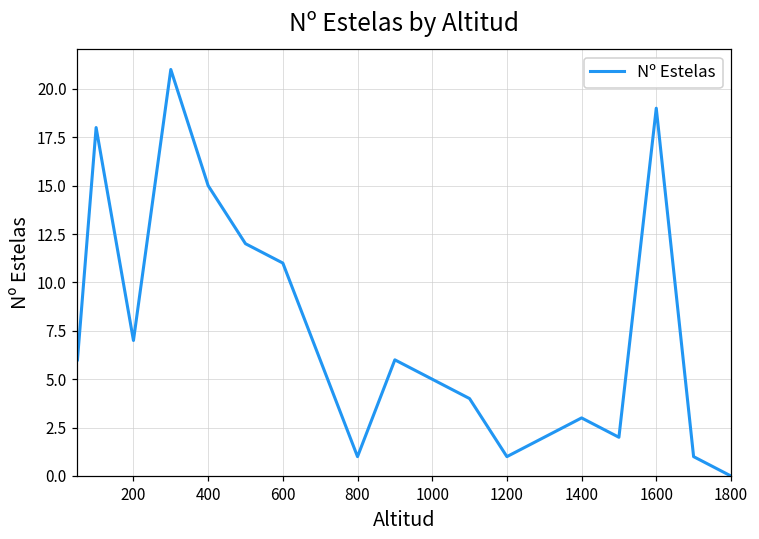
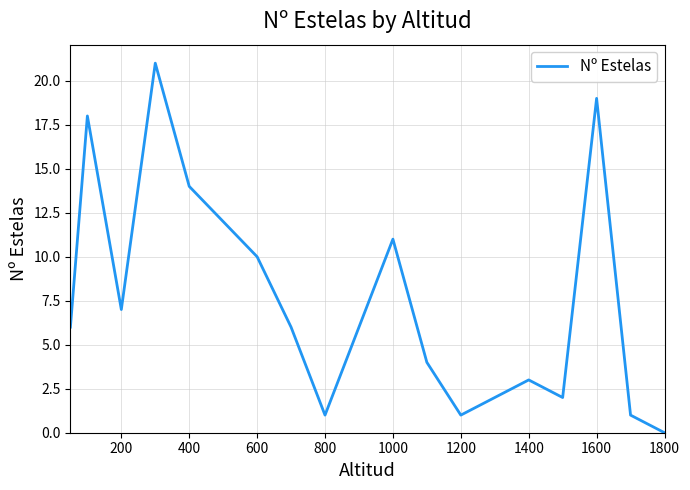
  {
    "200": 7,
-   "400": 15,
-   "600": 11,
+   "400": 14,
+   "600": 10,
    "800": 1,
-   "1000": 5,
+   "1000": 11,
    "1200": 1,
    "1400": 3,
    "1600": 19,
    "1800": 0
  }
